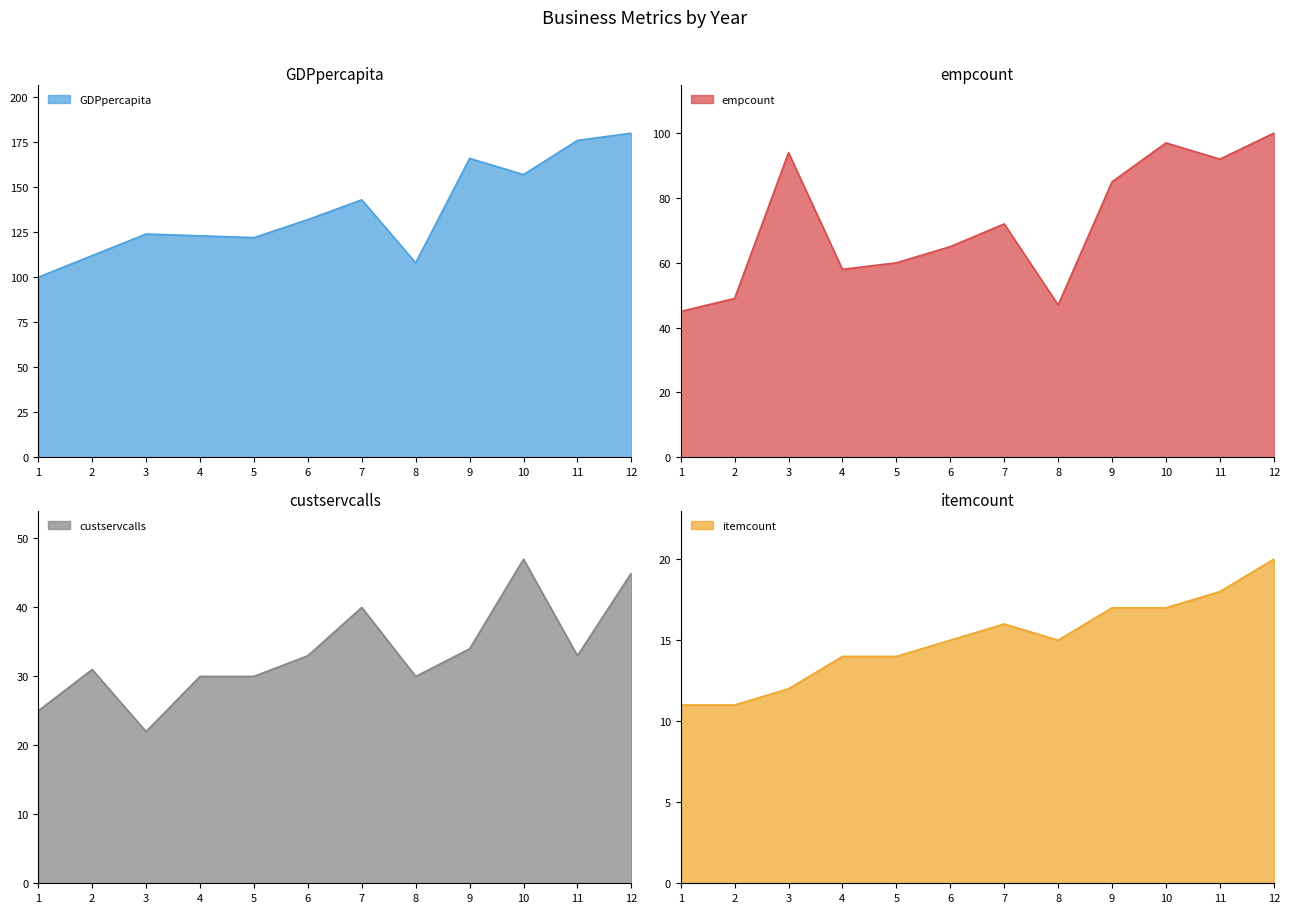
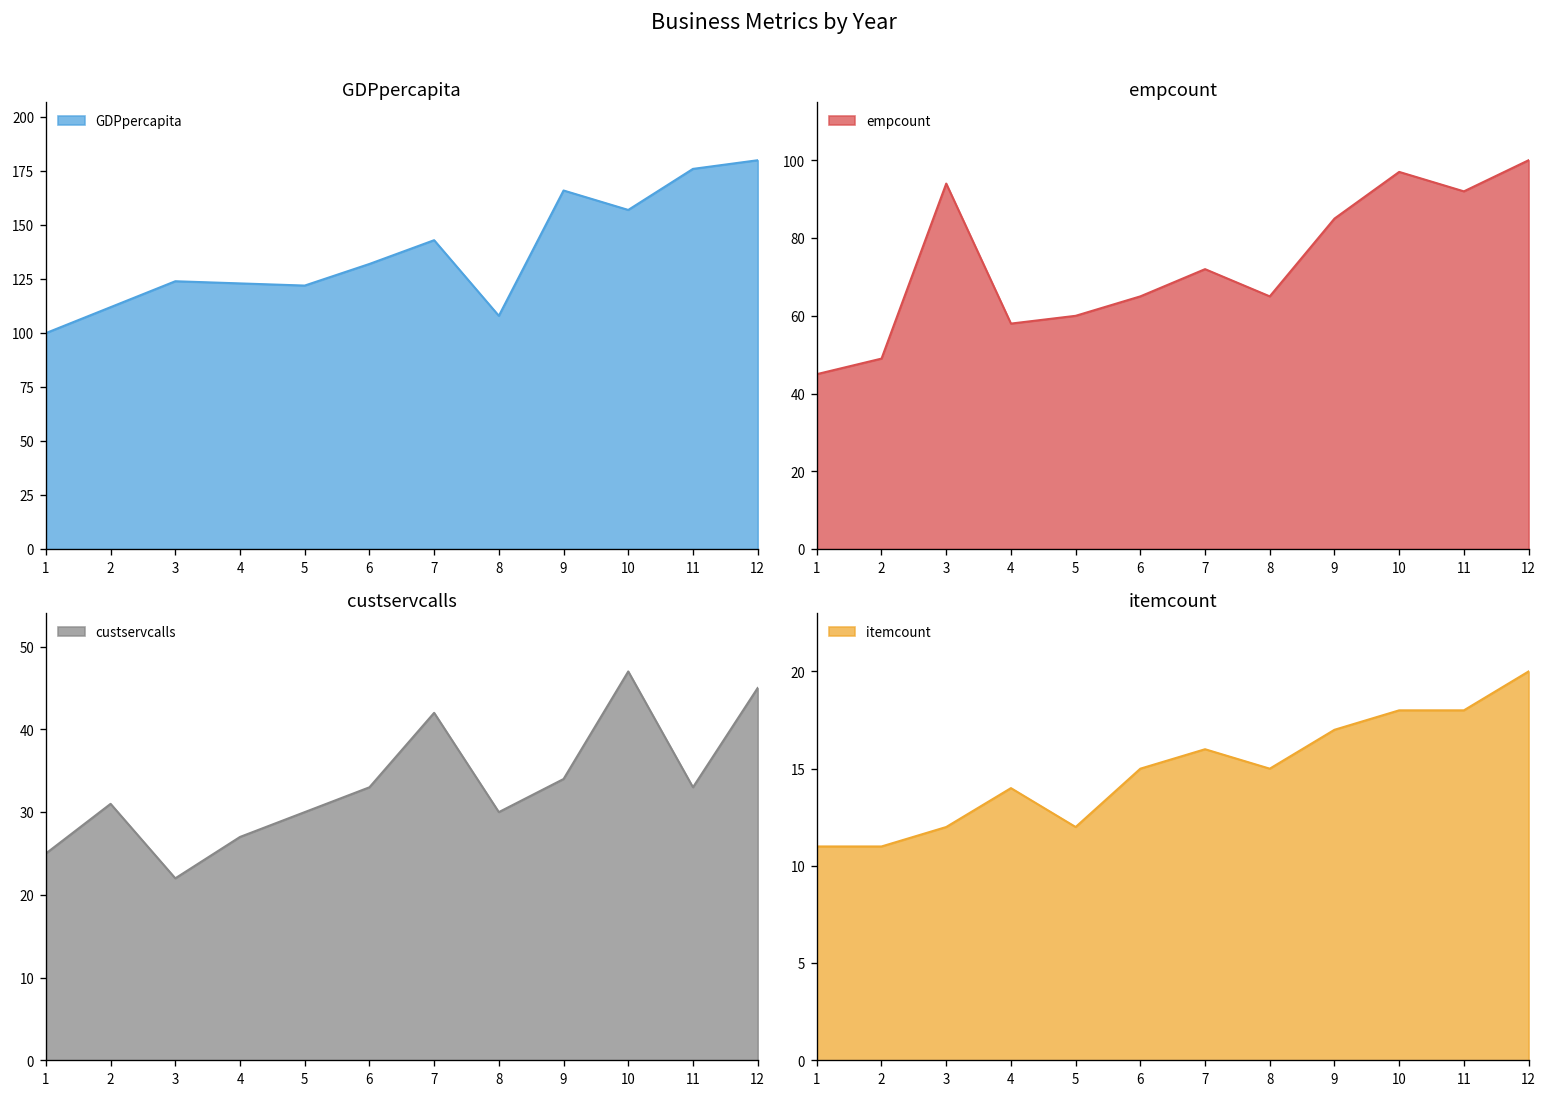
  {
    "GDPpercapita": {
      "1": 100,
      "2": 112,
      "3": 124,
      "4": 123,
      "5": 122,
      "6": 132,
      "7": 143,
      "8": 108,
      "9": 166,
      "10": 157,
      "11": 176,
      "12": 180
    },
    "empcount": {
      "1": 45,
      "2": 49,
      "3": 94,
      "4": 58,
      "5": 60,
      "6": 65,
      "7": 72,
-     "8": 47,
+     "8": 65,
      "9": 85,
      "10": 97,
      "11": 92,
      "12": 100
    },
    "custservcalls": {
      "1": 25,
      "2": 31,
      "3": 22,
-     "4": 30,
+     "4": 27,
      "5": 30,
      "6": 33,
-     "7": 40,
+     "7": 42,
      "8": 30,
      "9": 34,
      "10": 47,
      "11": 33,
      "12": 45
    },
    "itemcount": {
      "1": 11,
      "2": 11,
      "3": 12,
      "4": 14,
-     "5": 14,
+     "5": 12,
      "6": 15,
      "7": 16,
      "8": 15,
      "9": 17,
-     "10": 17,
+     "10": 18,
      "11": 18,
      "12": 20
    }
  }
